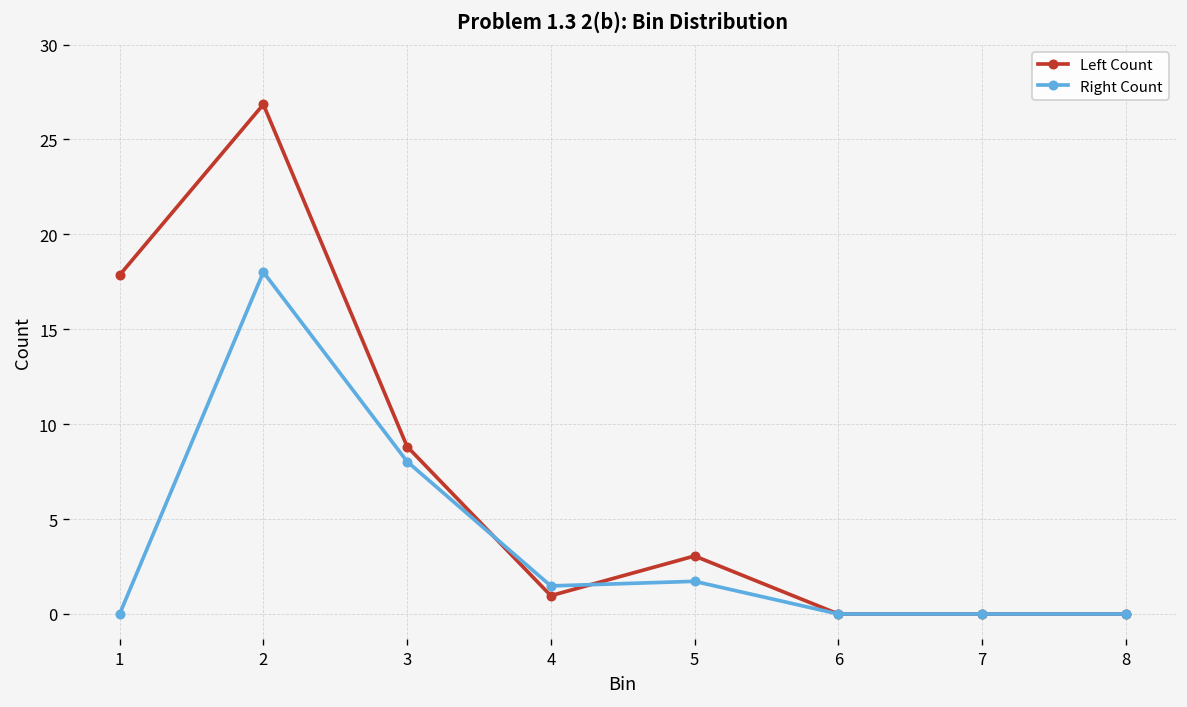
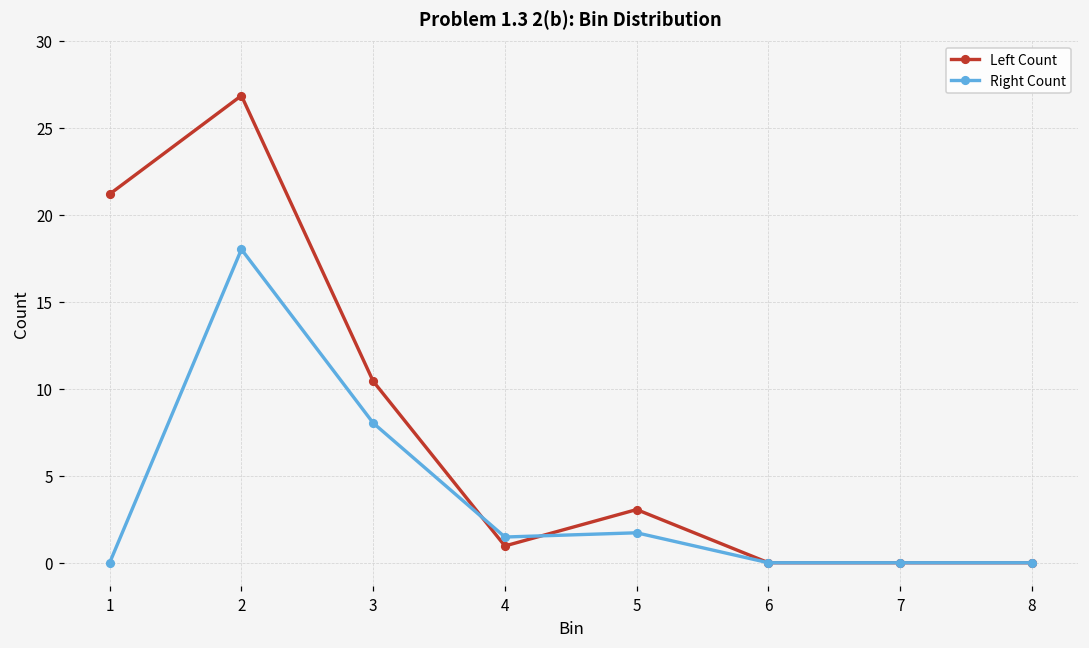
  {
    "Left Count": {
-     "1": 17.9,
+     "1": 21.2,
      "2": 26.8,
-     "3": 8.8,
+     "3": 10.4,
      "4": 1.0,
      "5": 3.1
    },
    "Right Count": {
      "1": 0.0,
      "2": 18.0,
      "3": 8.0,
      "4": 1.5,
      "5": 1.7
    }
  }
